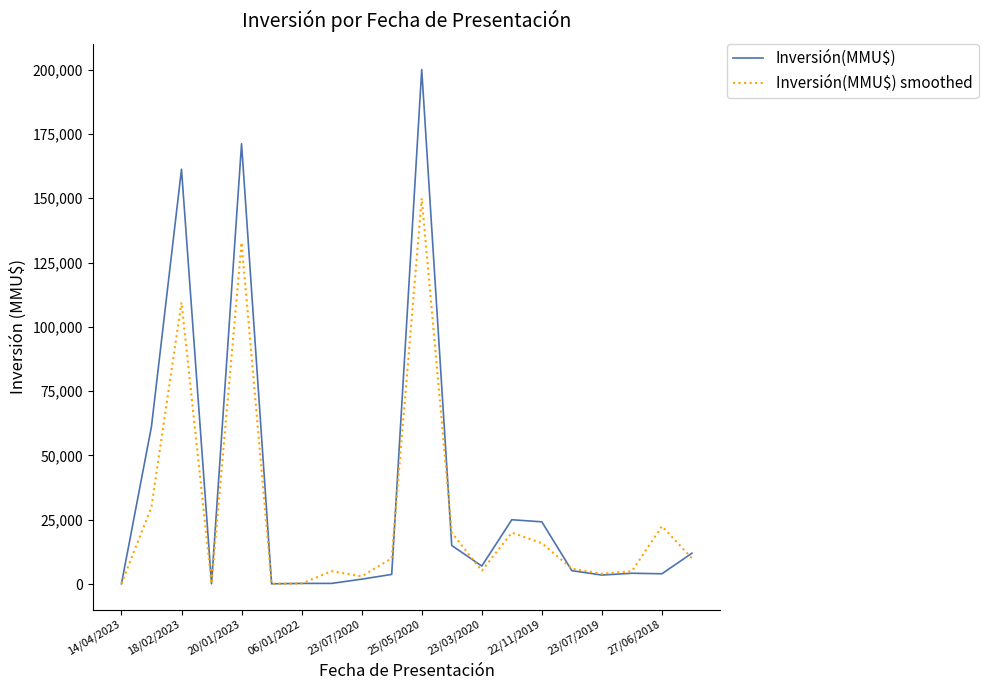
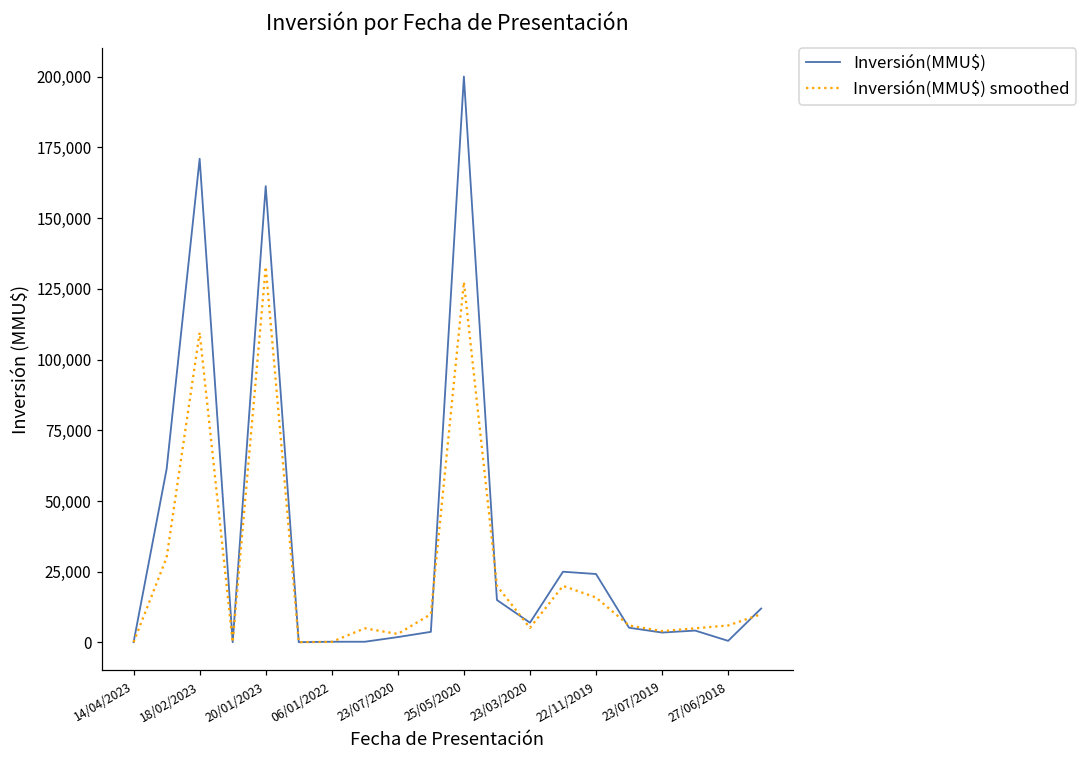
  {
    "Inversión(MMU$)": {
-     "18/02/2023": "161,000",
-     "20/01/2023": "171,000",
+     "18/02/2023": "171,000",
+     "20/01/2023": "161,000",
      "25/05/2020": "200,000",
      "23/03/2020": "7,000",
      "22/11/2019": "24,000",
-     "27/06/2018": "4,000"
+     "27/06/2018": "1,000"
    },
    "Inversión(MMU$) smoothed": {
      "18/02/2023": "110,000",
      "20/01/2023": "133,000",
-     "25/05/2020": "150,000",
+     "25/05/2020": "127,000",
      "23/03/2020": "5,000",
      "22/11/2019": "16,000",
-     "27/06/2018": "23,000"
+     "27/06/2018": "6,000"
    }
  }
